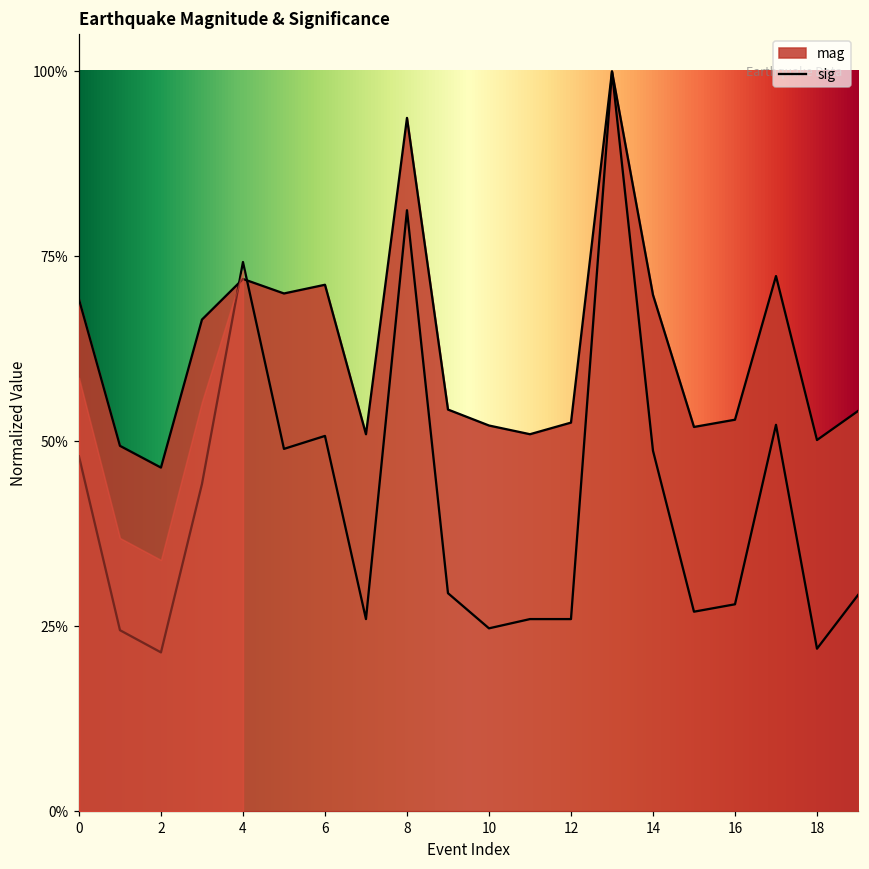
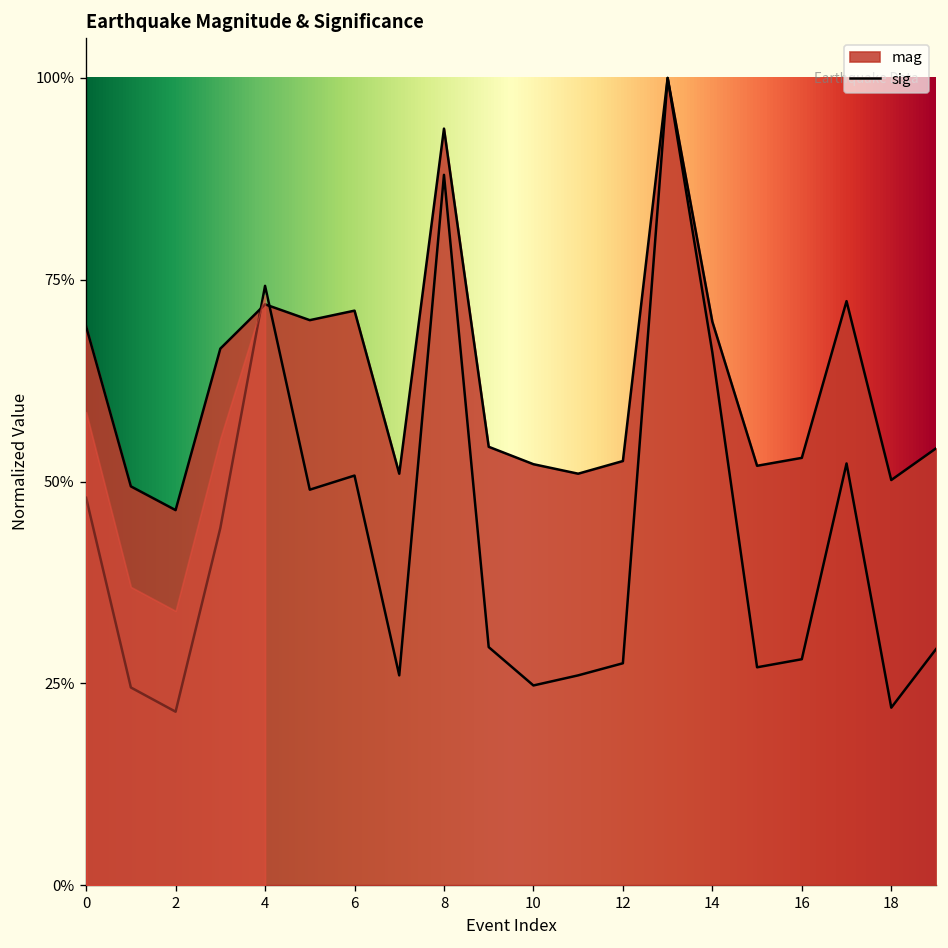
  {
    "sig": {
      "0": "48%",
      "2": "22%",
      "4": "74%",
      "6": "51%",
-     "8": "81%",
+     "8": "88%",
      "10": "25%",
-     "12": "26%",
-     "14": "49%",
+     "12": "28%",
+     "14": "66%",
      "16": "28%",
      "18": "22%"
    }
  }
